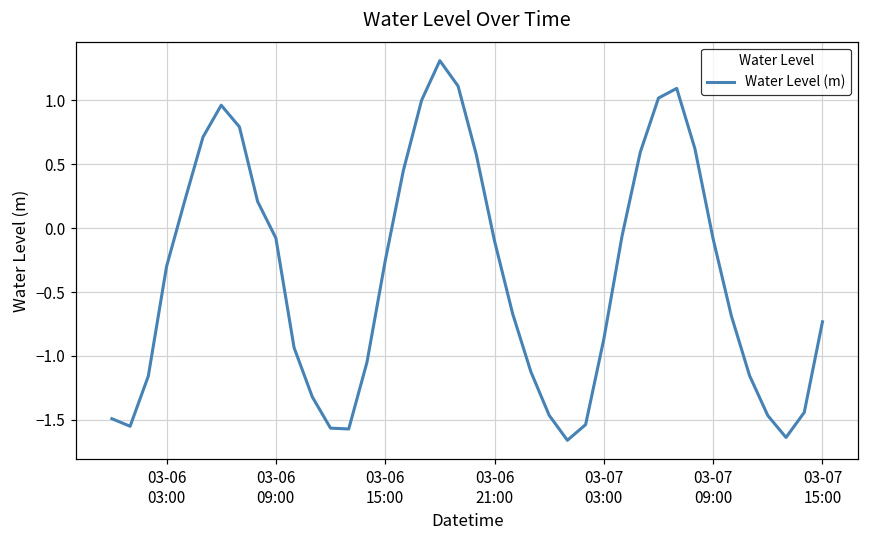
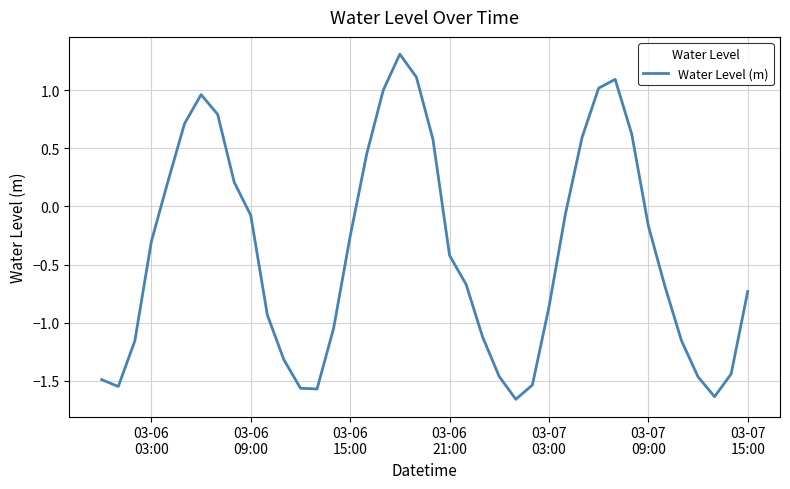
  {
    "03-06 03:00": -0.30,
    "03-06 09:00": -0.08,
    "03-06 15:00": -0.26,
-   "03-06 21:00": -0.10,
+   "03-06 21:00": -0.42,
    "03-07 03:00": -0.87,
-   "03-07 09:00": -0.08,
+   "03-07 09:00": -0.17,
    "03-07 15:00": -0.73
  }
